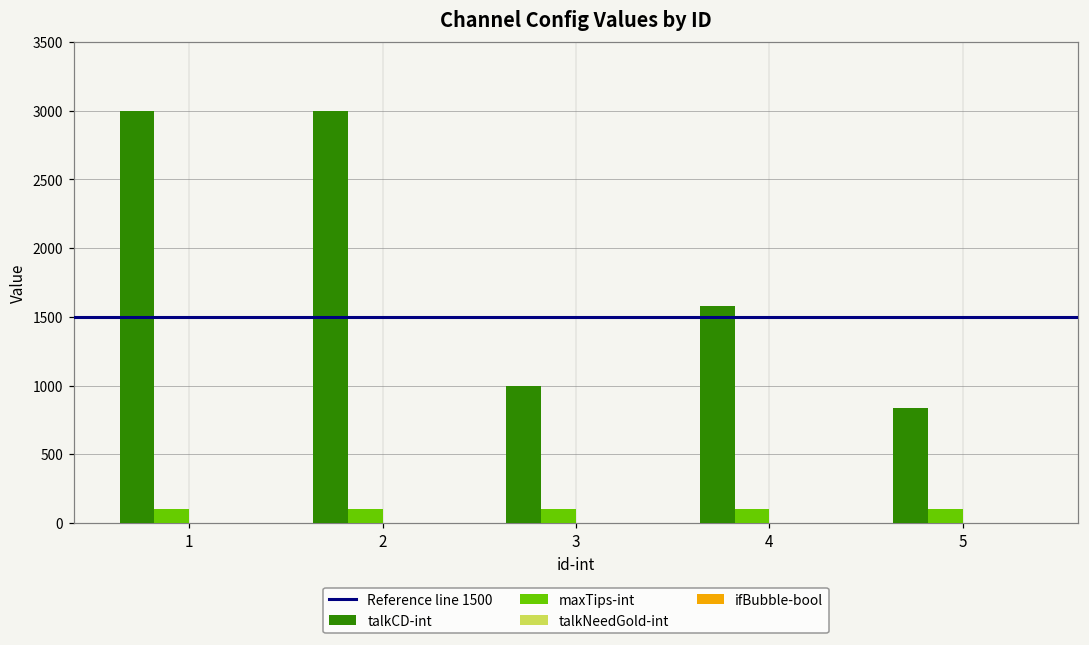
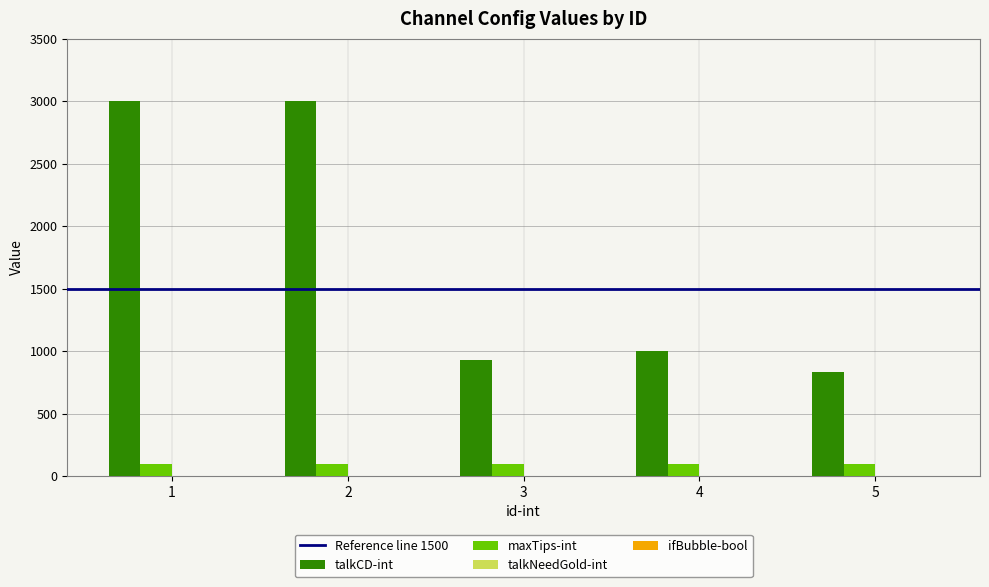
  {
    "talkCD-int": {
      "1": 3000,
      "2": 3000,
-     "3": 1000,
-     "4": 1580,
+     "3": 930,
+     "4": 1000,
      "5": 840
    },
    "maxTips-int": {
      "1": 100,
      "2": 100,
      "3": 100,
      "4": 100,
      "5": 100
    },
    "talkNeedGold-int": {
      "1": 0,
      "2": 0,
      "3": 0,
      "4": 0,
      "5": 0
    },
    "ifBubble-bool": {
      "1": 0,
      "2": 0,
      "3": 0,
      "4": 0,
      "5": 0
    }
  }
